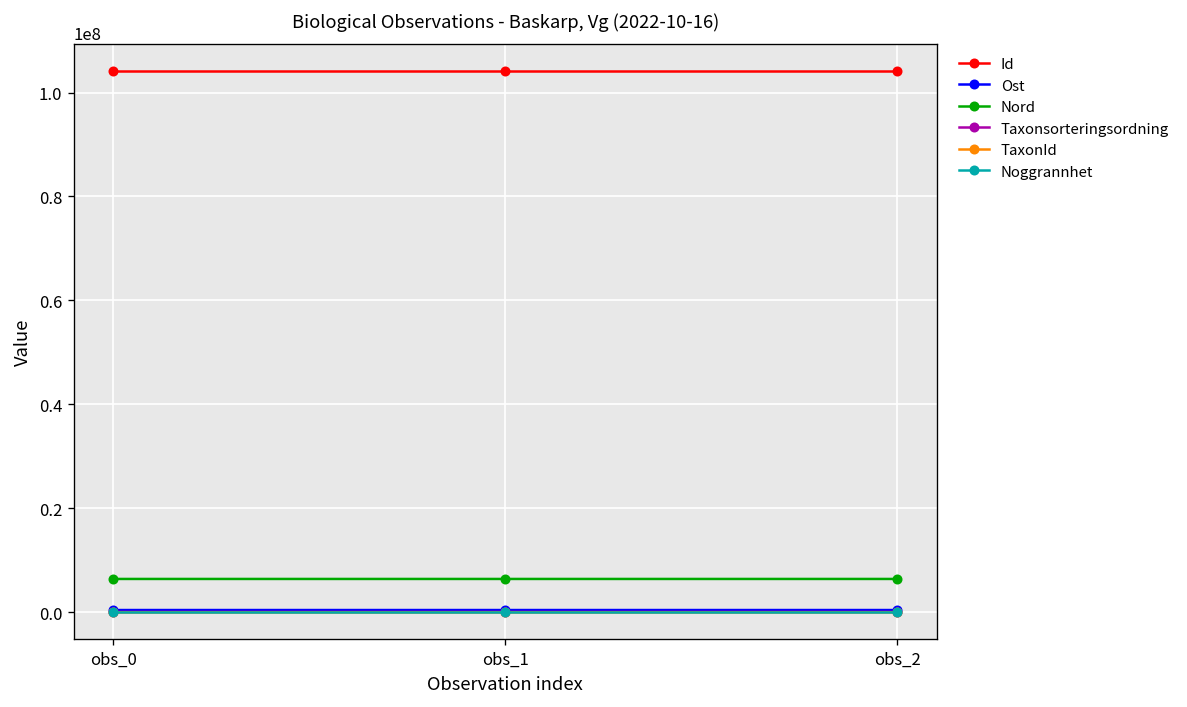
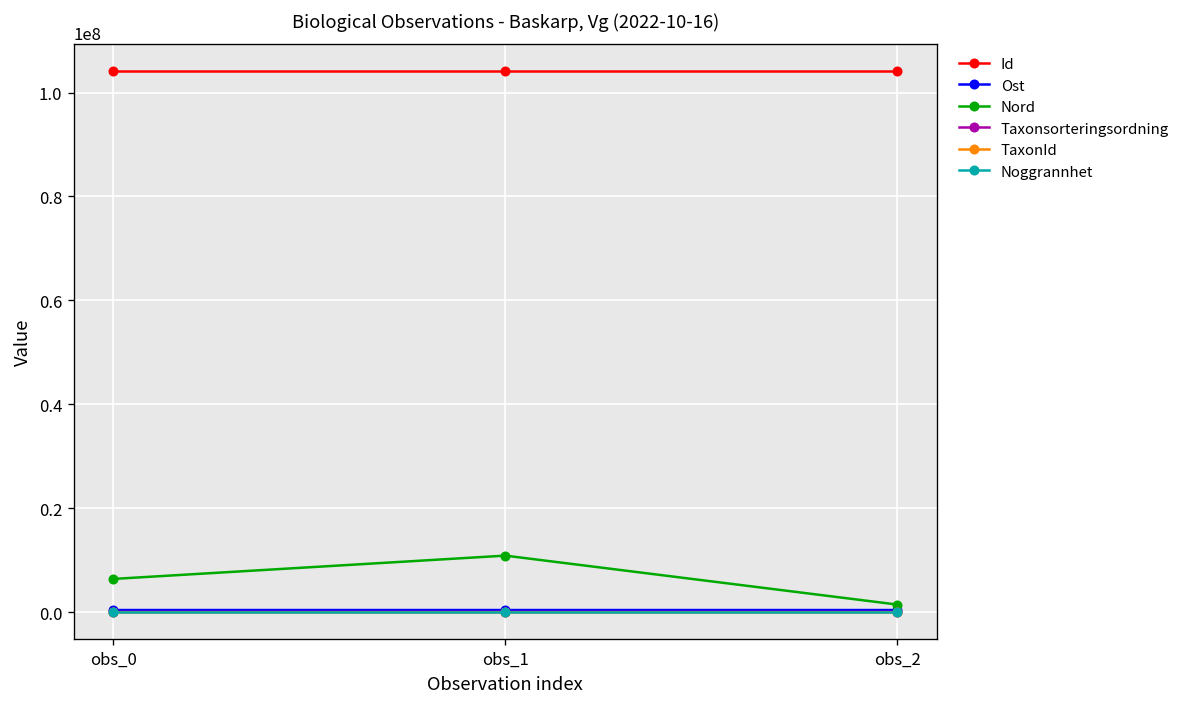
  {
    "Id": {
      "obs_0": 104000000,
      "obs_1": 104000000,
      "obs_2": 104000000
    },
    "Nord": {
      "obs_0": 6000000,
-     "obs_1": 6000000,
-     "obs_2": 6000000
+     "obs_1": 11000000,
+     "obs_2": 2000000
    }
  }
